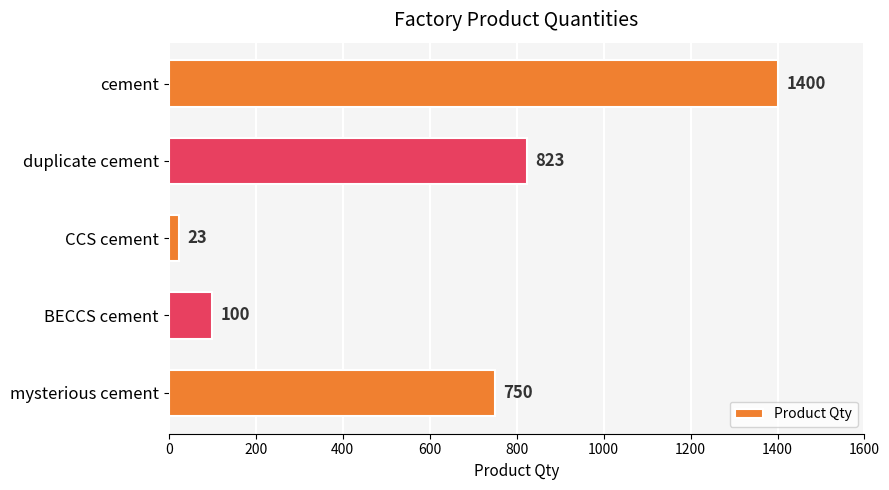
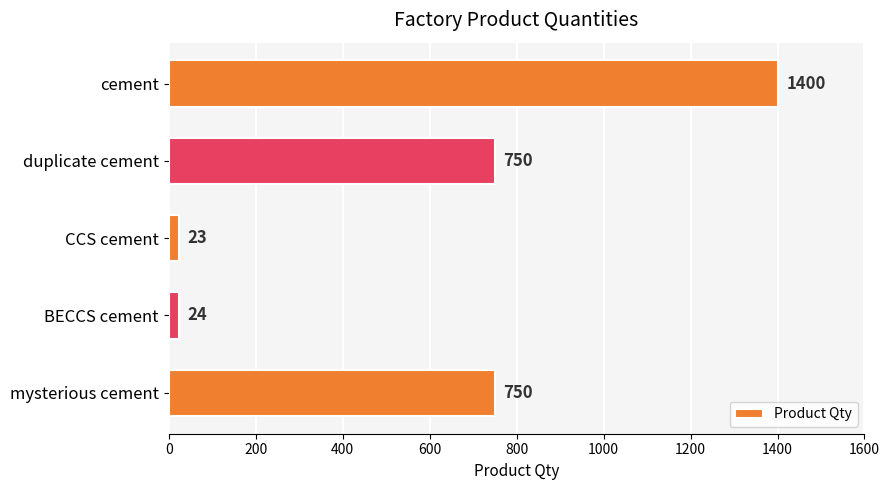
  {
    "cement": 1400,
-   "duplicate cement": 823,
+   "duplicate cement": 750,
    "CCS cement": 23,
-   "BECCS cement": 100,
+   "BECCS cement": 24,
    "mysterious cement": 750
  }
